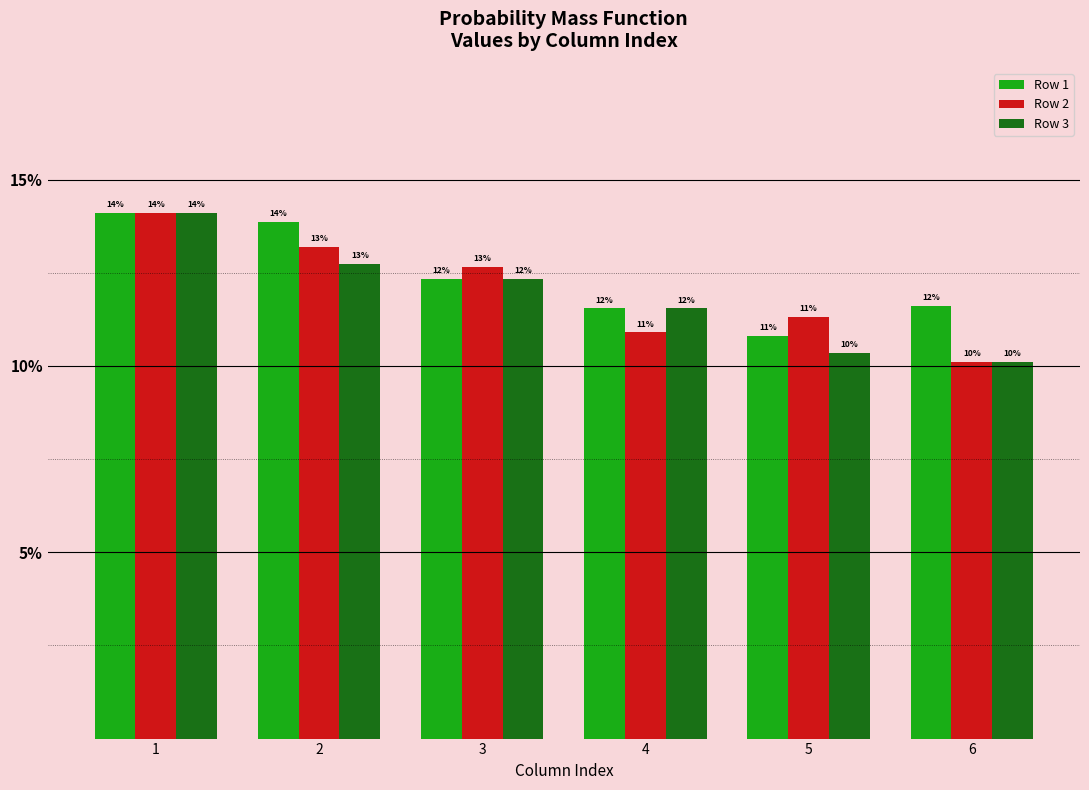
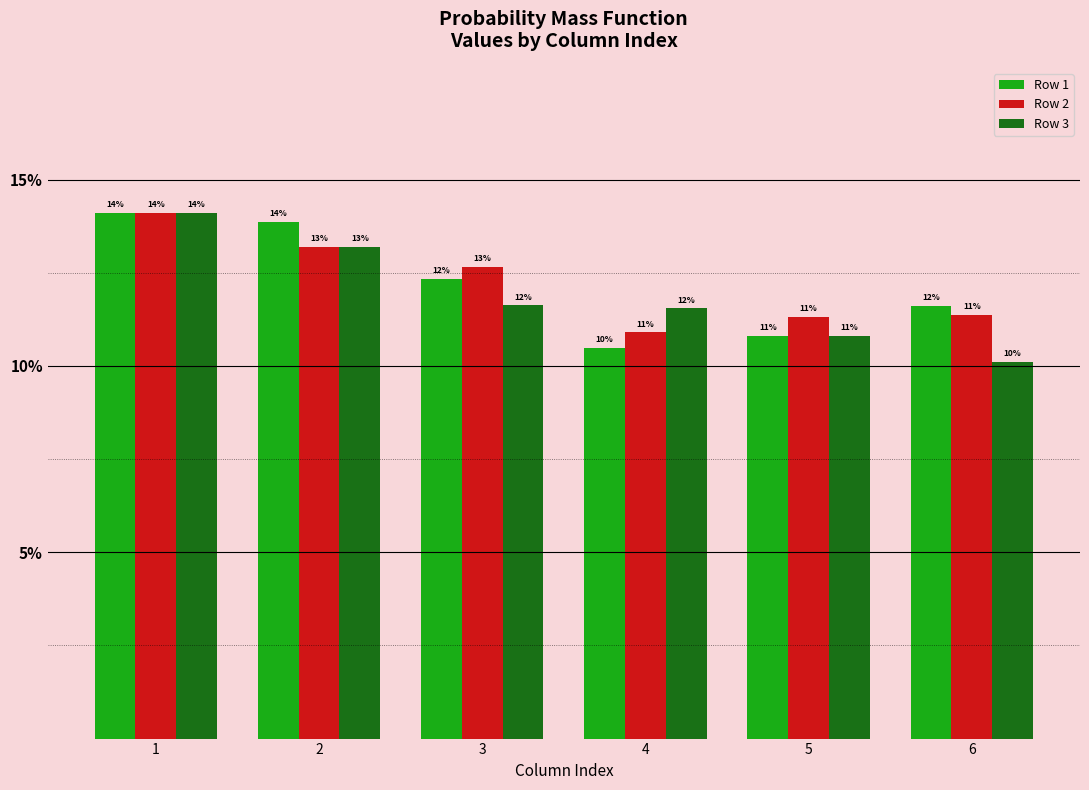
  {
    "Row 1": {
      "1": "14%",
      "2": "14%",
      "3": "12%",
-     "4": "12%",
+     "4": "10%",
      "5": "11%",
      "6": "12%"
    },
    "Row 2": {
      "1": "14%",
      "2": "13%",
      "3": "13%",
      "4": "11%",
      "5": "11%",
-     "6": "10%"
+     "6": "11%"
    },
    "Row 3": {
      "1": "14%",
-     "2": "12.7%",
-     "3": "12.3%",
+     "2": "13.2%",
+     "3": "11.6%",
      "4": "12%",
-     "5": "10%",
+     "5": "11%",
      "6": "10%"
    }
  }
